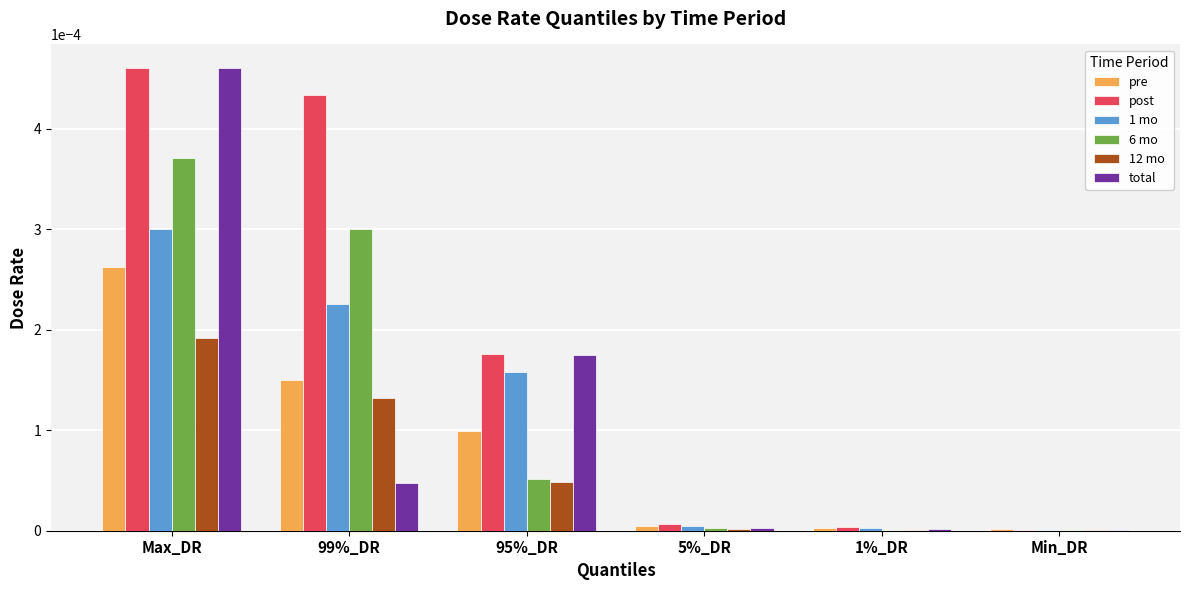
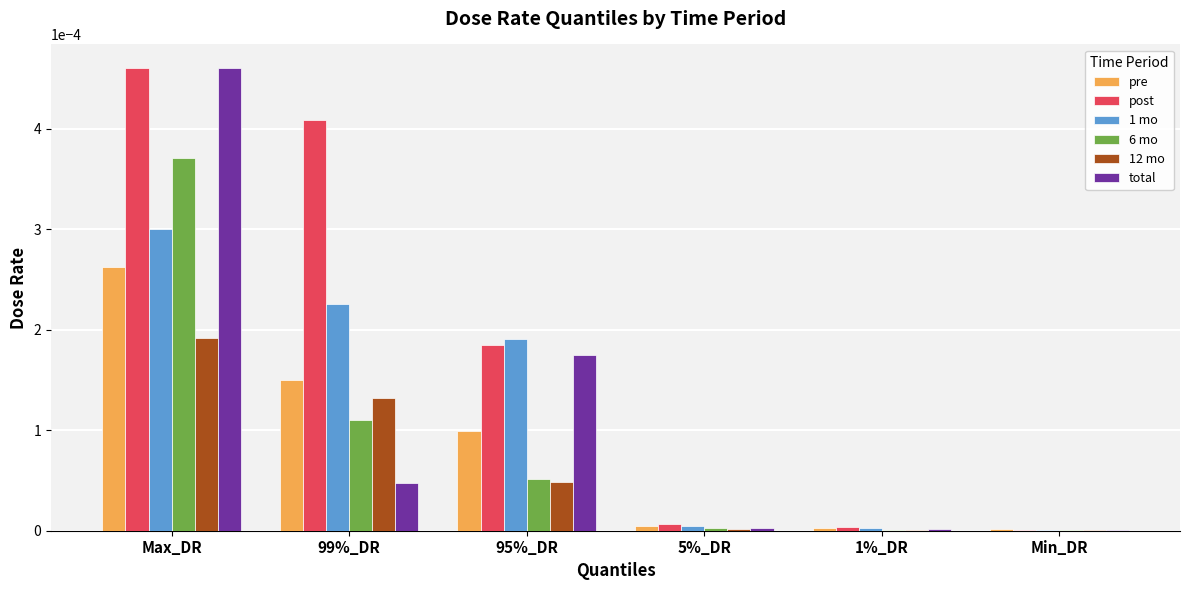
  {
    "pre": {
      "Max_DR": 0.000263,
      "99%_DR": 0.000150,
      "95%_DR": 0.000099,
      "5%_DR": 0.000005,
      "1%_DR": 0.000003
    },
    "post": {
      "Max_DR": 0.000461,
-     "99%_DR": 0.000434,
-     "95%_DR": 0.000176,
+     "99%_DR": 0.000409,
+     "95%_DR": 0.000185,
      "5%_DR": 0.000007,
      "1%_DR": 0.000004
    },
    "1 mo": {
      "Max_DR": 0.000300,
      "99%_DR": 0.000226,
-     "95%_DR": 0.000158,
+     "95%_DR": 0.000191,
      "5%_DR": 0.000005,
      "1%_DR": 0.000003
    },
    "6 mo": {
      "Max_DR": 0.00037,
-     "99%_DR": 0.00030,
+     "99%_DR": 0.00011,
      "95%_DR": 0.00005,
      "5%_DR": 0.000003
    },
    "12 mo": {
      "Max_DR": 0.000192,
      "99%_DR": 0.000132,
      "95%_DR": 0.000048
    },
    "total": {
      "Max_DR": 0.000461,
      "99%_DR": 0.000048,
      "95%_DR": 0.000175,
      "5%_DR": 0.000003
    }
  }
